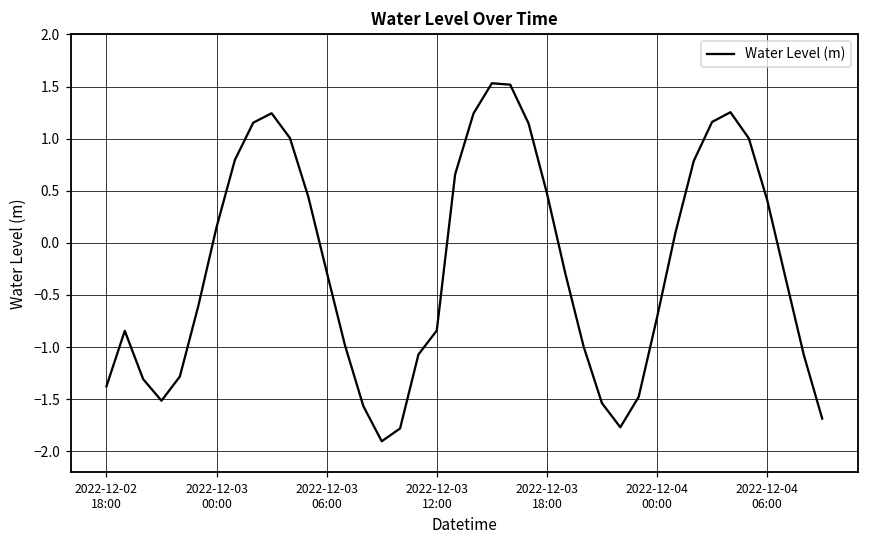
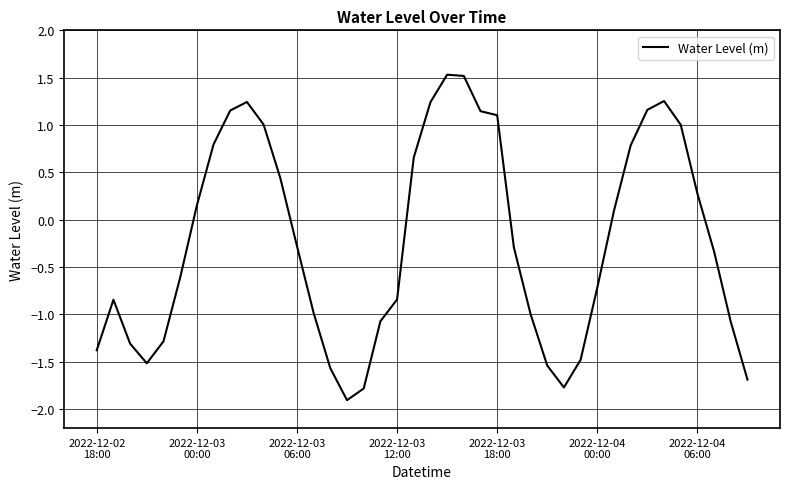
  {
    "2022-12-02 18:00": -1.4,
    "2022-12-03 00:00": 0.2,
    "2022-12-03 06:00": -0.3,
    "2022-12-03 12:00": -0.8,
-   "2022-12-03 18:00": 0.5,
+   "2022-12-03 18:00": 1.1,
    "2022-12-04 00:00": -0.7,
-   "2022-12-04 06:00": 0.4
+   "2022-12-04 06:00": 0.3
  }
